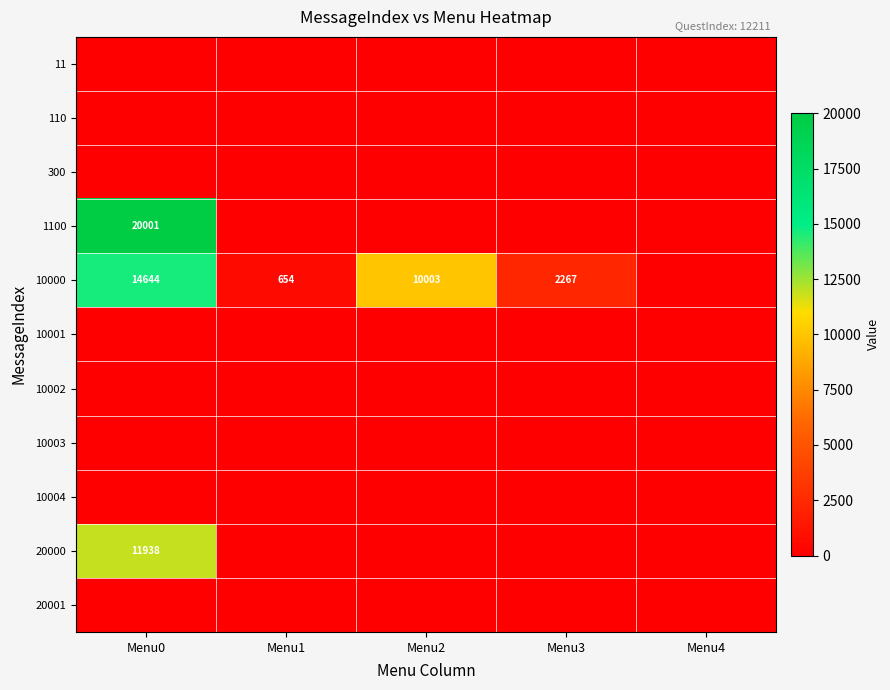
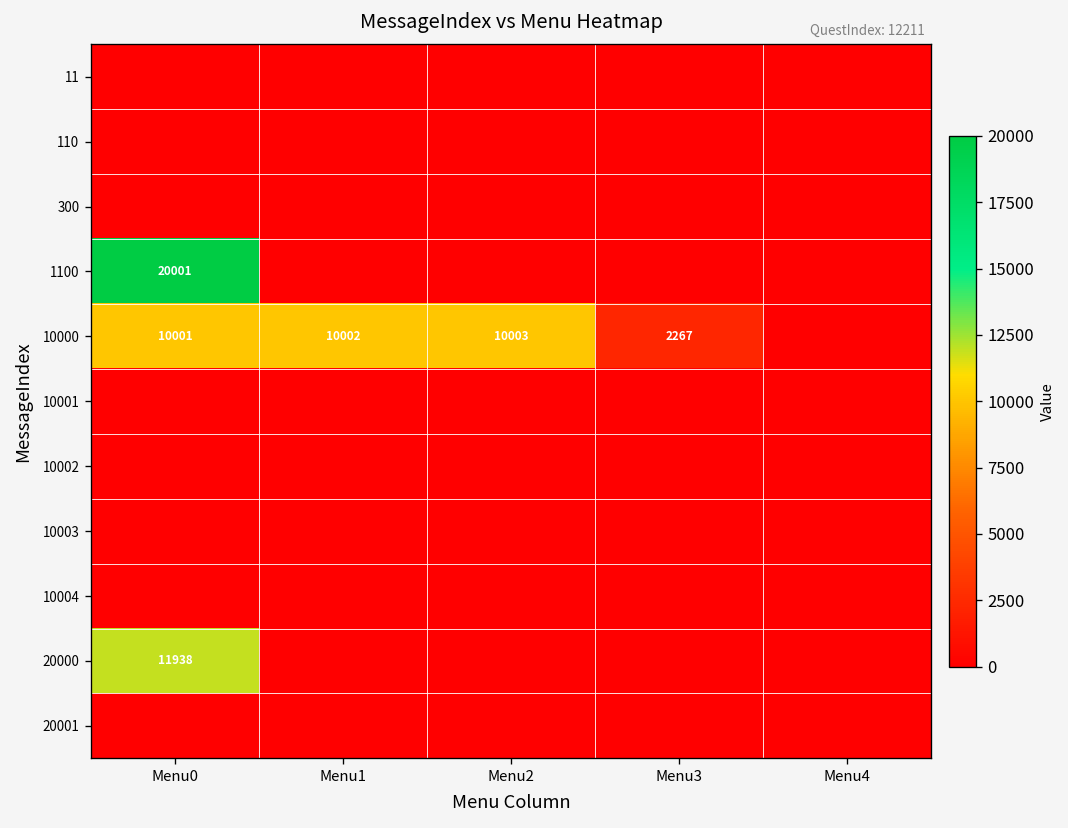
  {
    "1100": {
      "Menu0": 20001
    },
    "10000": {
-     "Menu0": 14644,
-     "Menu1": 654,
+     "Menu0": 10001,
+     "Menu1": 10002,
      "Menu2": 10003,
      "Menu3": 2267
    },
    "20000": {
      "Menu0": 11938
    }
  }
